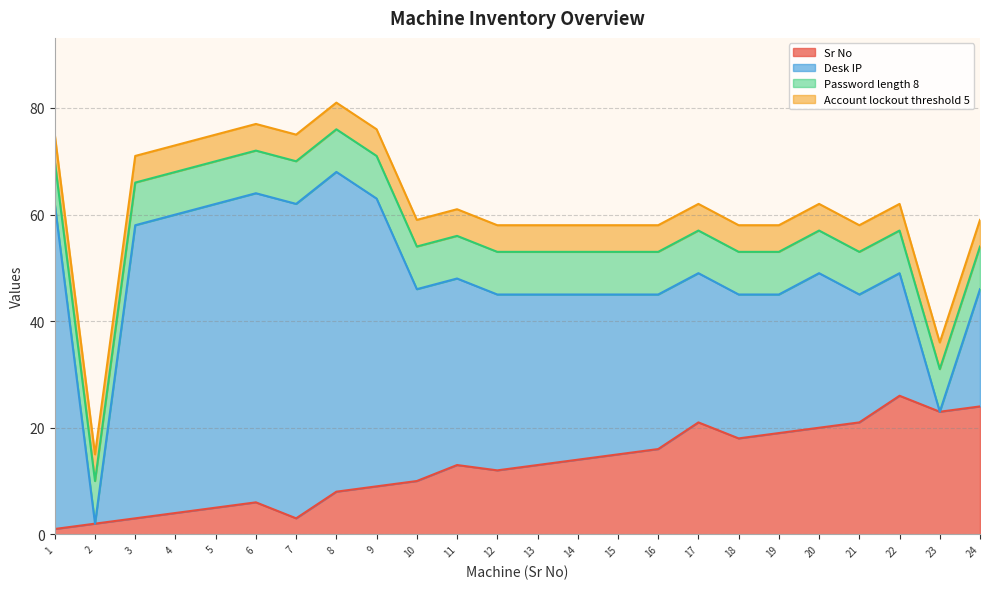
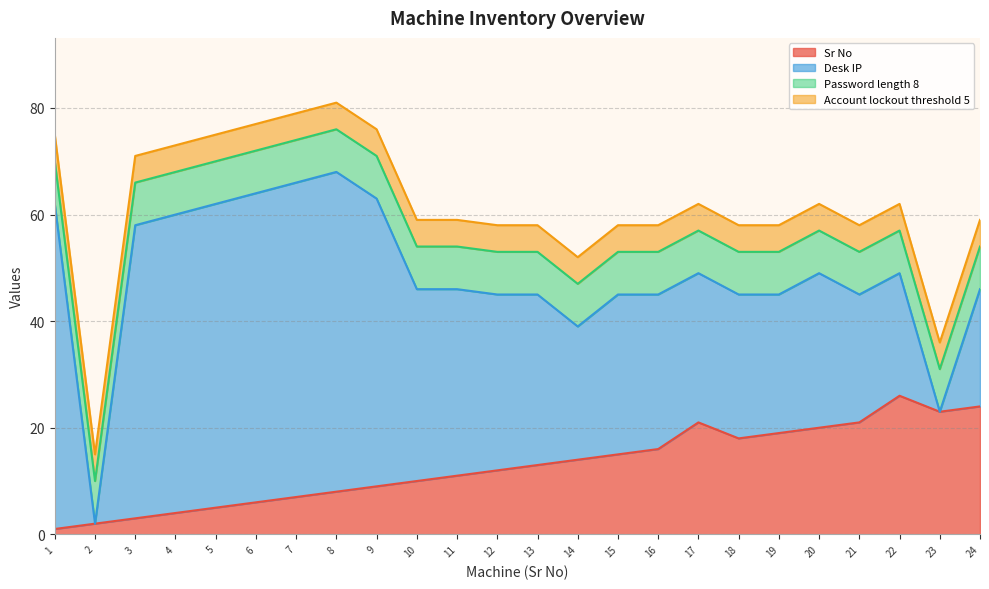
  {
    "Sr No": {
      "1": 1,
      "3": 3,
      "4": 4,
      "5": 5,
      "6": 6,
-     "7": 3,
+     "7": 7,
      "8": 8,
      "9": 9,
      "10": 10,
-     "11": 13,
+     "11": 11,
      "12": 12,
      "13": 13,
      "14": 14,
      "15": 15,
      "16": 16,
      "17": 21,
      "18": 18,
      "19": 19,
      "20": 20,
      "21": 21,
      "22": 26,
      "24": 24
    },
    "Desk IP": {
      "1": 61,
      "3": 55,
      "4": 56,
      "5": 57,
      "6": 58,
      "7": 59,
      "8": 60,
      "9": 54,
      "10": 36,
      "11": 35,
      "12": 33,
      "13": 32,
-     "14": 31,
+     "14": 25,
      "15": 30,
      "16": 29,
      "17": 28,
      "18": 27,
      "19": 26,
      "20": 29,
      "21": 24,
      "22": 23,
      "24": 22
    },
    "Password length 8": {
      "1": 8,
      "2": 8,
      "3": 8,
      "4": 8,
      "5": 8,
      "6": 8,
      "7": 8,
      "8": 8,
      "9": 8,
      "10": 8,
      "11": 8,
      "12": 8,
      "13": 8,
      "14": 8,
      "15": 8,
      "16": 8,
      "17": 8,
      "18": 8,
      "19": 8,
      "20": 8,
      "21": 8,
      "22": 8,
      "23": 8,
      "24": 8
    },
    "Account lockout threshold 5": {
      "1": 5,
      "2": 5,
      "3": 5,
      "4": 5,
      "5": 5,
      "6": 5,
      "7": 5,
      "8": 5,
      "9": 5,
      "10": 5,
      "11": 5,
      "12": 5,
      "13": 5,
      "14": 5,
      "15": 5,
      "16": 5,
      "17": 5,
      "18": 5,
      "19": 5,
      "20": 5,
      "21": 5,
      "22": 5,
      "23": 5,
      "24": 5
    }
  }
